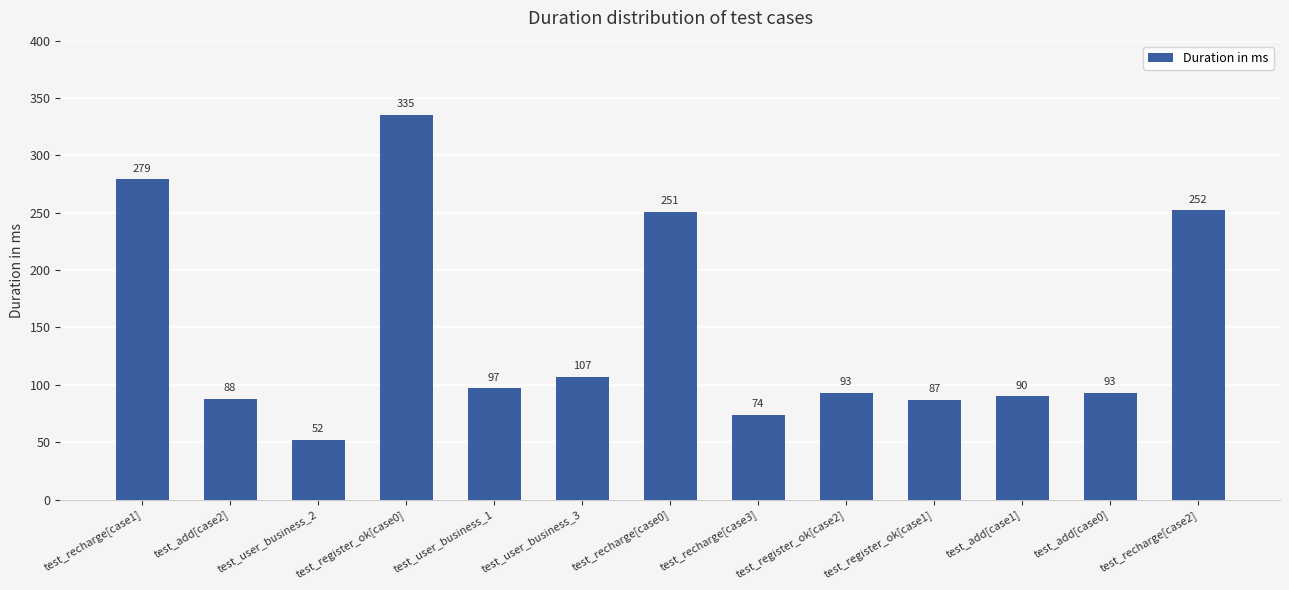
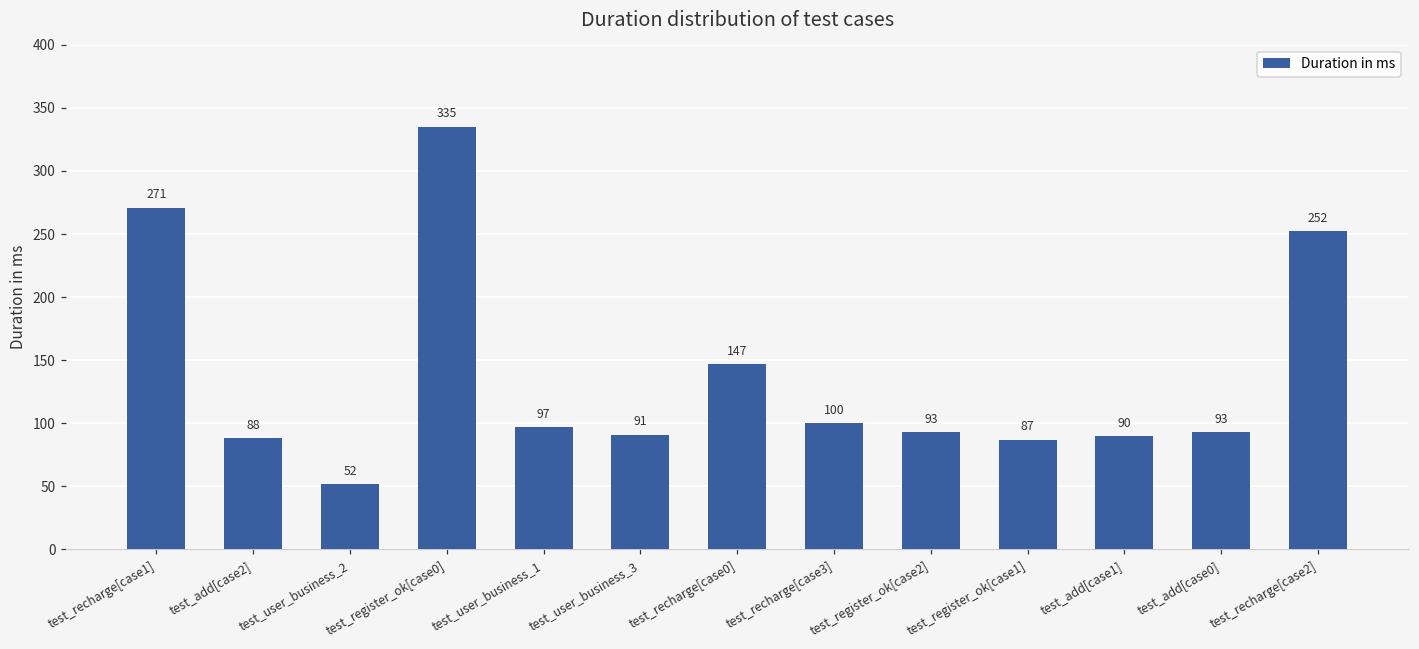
  {
-   "test_recharge[case1]": 279,
+   "test_recharge[case1]": 271,
    "test_add[case2]": 88,
    "test_user_business_2": 52,
    "test_register_ok[case0]": 335,
    "test_user_business_1": 97,
-   "test_user_business_3": 107,
-   "test_recharge[case0]": 251,
-   "test_recharge[case3]": 74,
+   "test_user_business_3": 91,
+   "test_recharge[case0]": 147,
+   "test_recharge[case3]": 100,
    "test_register_ok[case2]": 93,
    "test_register_ok[case1]": 87,
    "test_add[case1]": 90,
    "test_add[case0]": 93,
    "test_recharge[case2]": 252
  }
